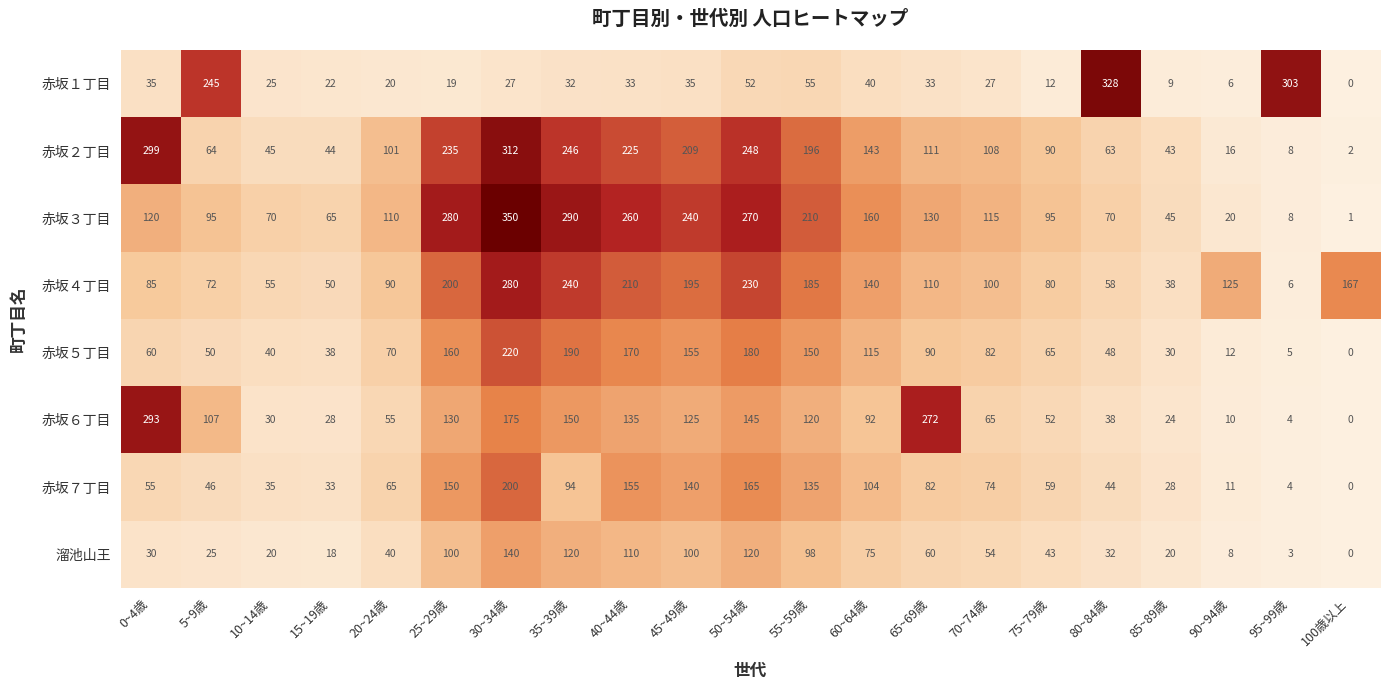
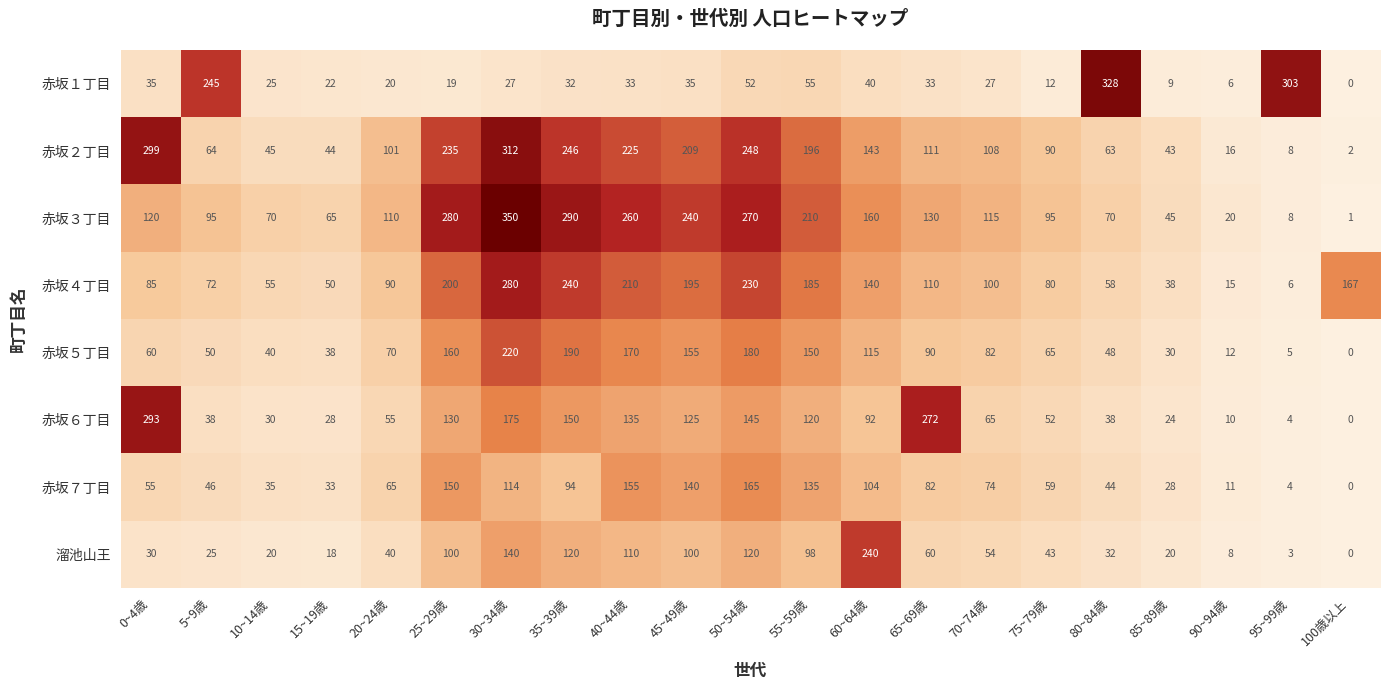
  {
    "赤坂１丁目": {
      "0~4歳": 35,
      "5~9歳": 245,
      "10~14歳": 25,
      "15~19歳": 22,
      "20~24歳": 20,
      "25~29歳": 19,
      "30~34歳": 27,
      "35~39歳": 32,
      "40~44歳": 33,
      "45~49歳": 35,
      "50~54歳": 52,
      "55~59歳": 55,
      "60~64歳": 40,
      "65~69歳": 33,
      "70~74歳": 27,
      "75~79歳": 12,
      "80~84歳": 328,
      "85~89歳": 9,
      "90~94歳": 6,
      "95~99歳": 303,
      "100歳以上": 0
    },
    "赤坂２丁目": {
      "0~4歳": 299,
      "5~9歳": 64,
      "10~14歳": 45,
      "15~19歳": 44,
      "20~24歳": 101,
      "25~29歳": 235,
      "30~34歳": 312,
      "35~39歳": 246,
      "40~44歳": 225,
      "45~49歳": 209,
      "50~54歳": 248,
      "55~59歳": 196,
      "60~64歳": 143,
      "65~69歳": 111,
      "70~74歳": 108,
      "75~79歳": 90,
      "80~84歳": 63,
      "85~89歳": 43,
      "90~94歳": 16,
      "95~99歳": 8,
      "100歳以上": 2
    },
    "赤坂３丁目": {
      "0~4歳": 120,
      "5~9歳": 95,
      "10~14歳": 70,
      "15~19歳": 65,
      "20~24歳": 110,
      "25~29歳": 280,
      "30~34歳": 350,
      "35~39歳": 290,
      "40~44歳": 260,
      "45~49歳": 240,
      "50~54歳": 270,
      "55~59歳": 210,
      "60~64歳": 160,
      "65~69歳": 130,
      "70~74歳": 115,
      "75~79歳": 95,
      "80~84歳": 70,
      "85~89歳": 45,
      "90~94歳": 20,
      "95~99歳": 8,
      "100歳以上": 1
    },
    "赤坂４丁目": {
      "0~4歳": 85,
      "5~9歳": 72,
      "10~14歳": 55,
      "15~19歳": 50,
      "20~24歳": 90,
      "25~29歳": 200,
      "30~34歳": 280,
      "35~39歳": 240,
      "40~44歳": 210,
      "45~49歳": 195,
      "50~54歳": 230,
      "55~59歳": 185,
      "60~64歳": 140,
      "65~69歳": 110,
      "70~74歳": 100,
      "75~79歳": 80,
      "80~84歳": 58,
      "85~89歳": 38,
-     "90~94歳": 125,
+     "90~94歳": 15,
      "95~99歳": 6,
      "100歳以上": 167
    },
    "赤坂５丁目": {
      "0~4歳": 60,
      "5~9歳": 50,
      "10~14歳": 40,
      "15~19歳": 38,
      "20~24歳": 70,
      "25~29歳": 160,
      "30~34歳": 220,
      "35~39歳": 190,
      "40~44歳": 170,
      "45~49歳": 155,
      "50~54歳": 180,
      "55~59歳": 150,
      "60~64歳": 115,
      "65~69歳": 90,
      "70~74歳": 82,
      "75~79歳": 65,
      "80~84歳": 48,
      "85~89歳": 30,
      "90~94歳": 12,
      "95~99歳": 5,
      "100歳以上": 0
    },
    "赤坂６丁目": {
      "0~4歳": 293,
-     "5~9歳": 107,
+     "5~9歳": 38,
      "10~14歳": 30,
      "15~19歳": 28,
      "20~24歳": 55,
      "25~29歳": 130,
      "30~34歳": 175,
      "35~39歳": 150,
      "40~44歳": 135,
      "45~49歳": 125,
      "50~54歳": 145,
      "55~59歳": 120,
      "60~64歳": 92,
      "65~69歳": 272,
      "70~74歳": 65,
      "75~79歳": 52,
      "80~84歳": 38,
      "85~89歳": 24,
      "90~94歳": 10,
      "95~99歳": 4,
      "100歳以上": 0
    },
    "赤坂７丁目": {
      "0~4歳": 55,
      "5~9歳": 46,
      "10~14歳": 35,
      "15~19歳": 33,
      "20~24歳": 65,
      "25~29歳": 150,
-     "30~34歳": 200,
+     "30~34歳": 114,
      "35~39歳": 94,
      "40~44歳": 155,
      "45~49歳": 140,
      "50~54歳": 165,
      "55~59歳": 135,
      "60~64歳": 104,
      "65~69歳": 82,
      "70~74歳": 74,
      "75~79歳": 59,
      "80~84歳": 44,
      "85~89歳": 28,
      "90~94歳": 11,
      "95~99歳": 4,
      "100歳以上": 0
    },
    "溜池山王": {
      "0~4歳": 30,
      "5~9歳": 25,
      "10~14歳": 20,
      "15~19歳": 18,
      "20~24歳": 40,
      "25~29歳": 100,
      "30~34歳": 140,
      "35~39歳": 120,
      "40~44歳": 110,
      "45~49歳": 100,
      "50~54歳": 120,
      "55~59歳": 98,
-     "60~64歳": 75,
+     "60~64歳": 240,
      "65~69歳": 60,
      "70~74歳": 54,
      "75~79歳": 43,
      "80~84歳": 32,
      "85~89歳": 20,
      "90~94歳": 8,
      "95~99歳": 3,
      "100歳以上": 0
    }
  }
